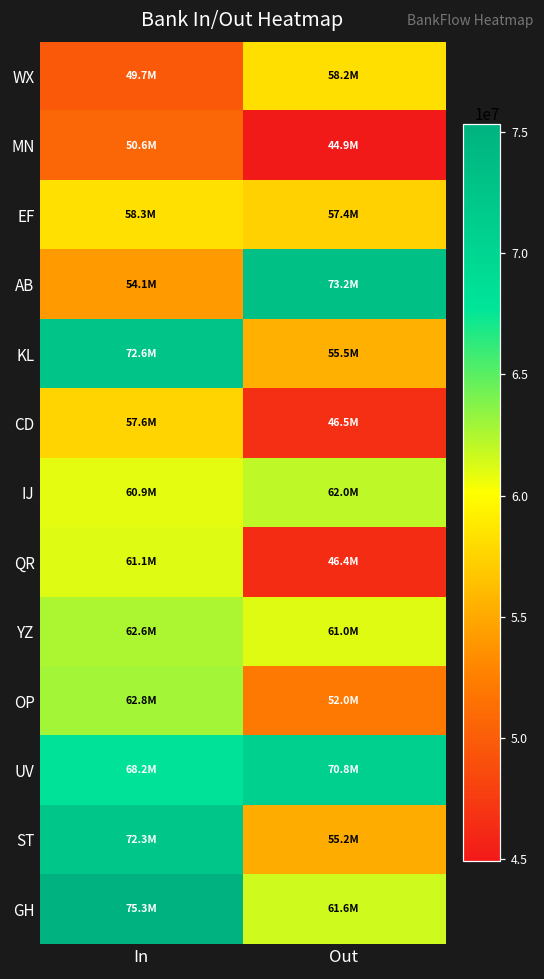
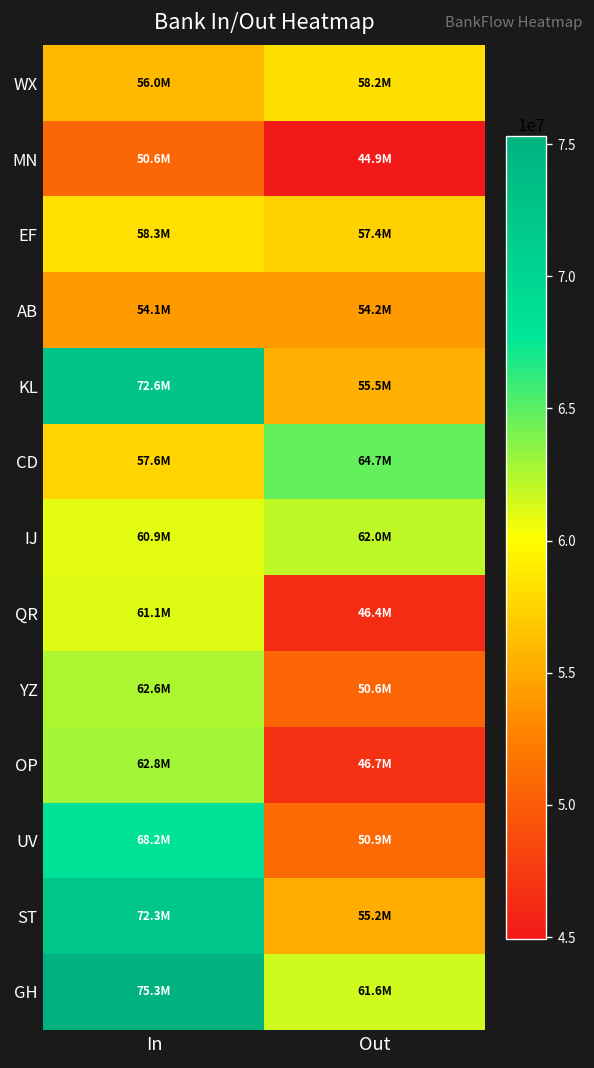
  {
    "WX": {
-     "In": "49.7M",
+     "In": "56.0M",
      "Out": "58.2M"
    },
    "MN": {
      "In": "50.6M",
      "Out": "44.9M"
    },
    "EF": {
      "In": "58.3M",
      "Out": "57.4M"
    },
    "AB": {
      "In": "54.1M",
-     "Out": "73.2M"
+     "Out": "54.2M"
    },
    "KL": {
      "In": "72.6M",
      "Out": "55.5M"
    },
    "CD": {
      "In": "57.6M",
-     "Out": "46.5M"
+     "Out": "64.7M"
    },
    "IJ": {
      "In": "60.9M",
      "Out": "62.0M"
    },
    "QR": {
      "In": "61.1M",
      "Out": "46.4M"
    },
    "YZ": {
      "In": "62.6M",
-     "Out": "61.0M"
+     "Out": "50.6M"
    },
    "OP": {
      "In": "62.8M",
-     "Out": "52.0M"
+     "Out": "46.7M"
    },
    "UV": {
      "In": "68.2M",
-     "Out": "70.8M"
+     "Out": "50.9M"
    },
    "ST": {
      "In": "72.3M",
      "Out": "55.2M"
    },
    "GH": {
      "In": "75.3M",
      "Out": "61.6M"
    }
  }
